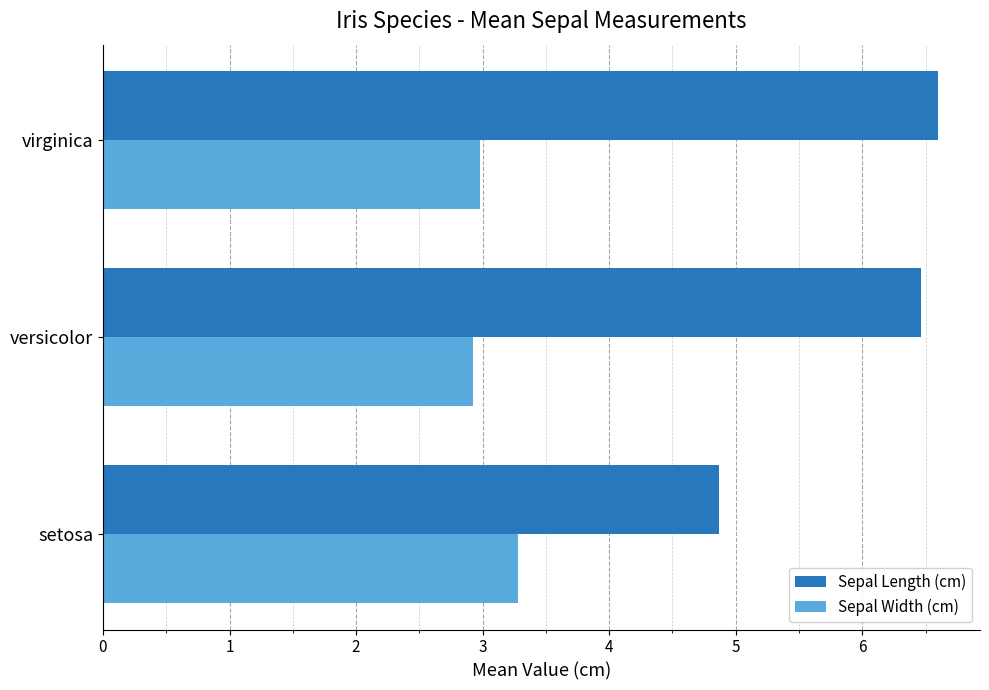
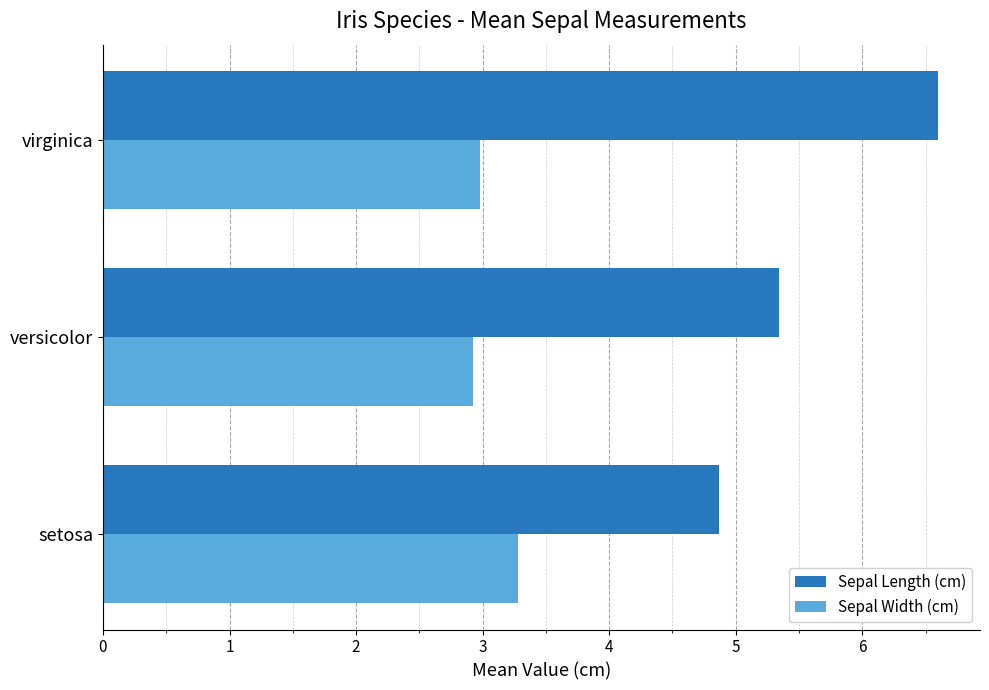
  {
    "Sepal Length (cm)": {
      "virginica": 6.60,
-     "versicolor": 6.46,
+     "versicolor": 5.34,
      "setosa": 4.87
    },
    "Sepal Width (cm)": {
      "virginica": 2.98,
      "versicolor": 2.92,
      "setosa": 3.28
    }
  }
